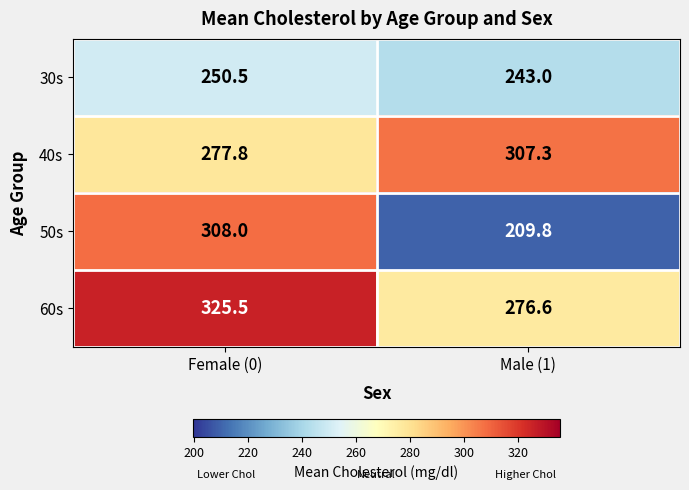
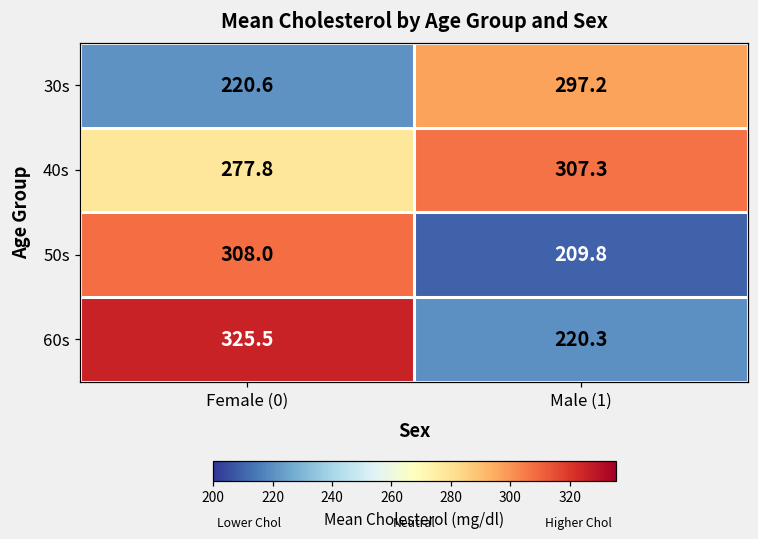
  {
    "30s": {
-     "Female (0)": 250.5,
-     "Male (1)": 243.0
+     "Female (0)": 220.6,
+     "Male (1)": 297.2
    },
    "40s": {
      "Female (0)": 277.8,
      "Male (1)": 307.3
    },
    "50s": {
      "Female (0)": 308.0,
      "Male (1)": 209.8
    },
    "60s": {
      "Female (0)": 325.5,
-     "Male (1)": 276.6
+     "Male (1)": 220.3
    }
  }
